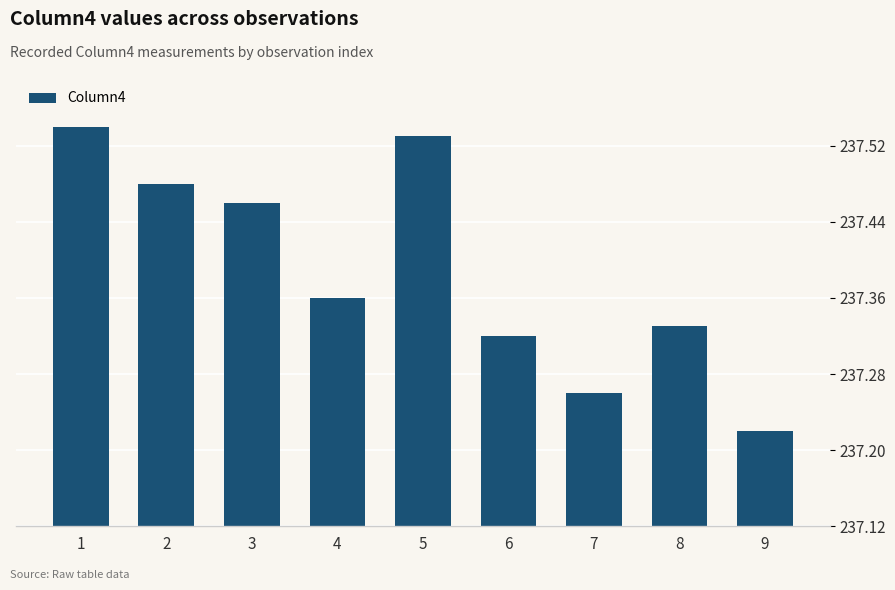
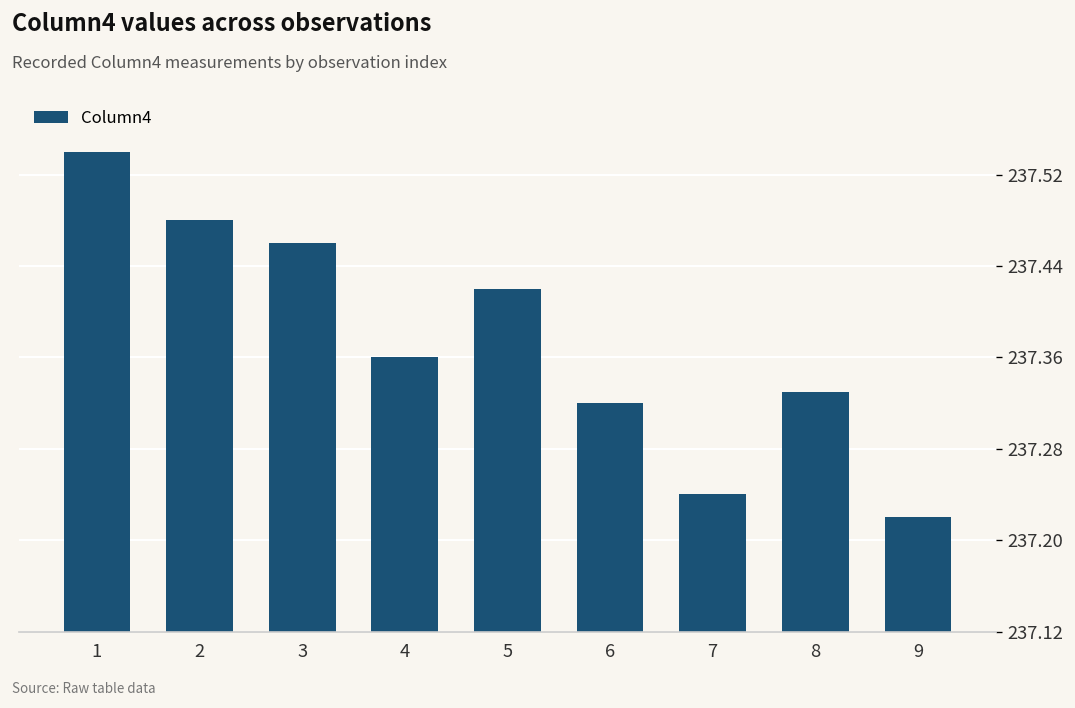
  {
    "1": 237.54,
    "2": 237.48,
    "3": 237.46,
    "4": 237.36,
-   "5": 237.53,
+   "5": 237.42,
    "6": 237.32,
-   "7": 237.26,
+   "7": 237.24,
    "8": 237.33,
    "9": 237.22
  }
